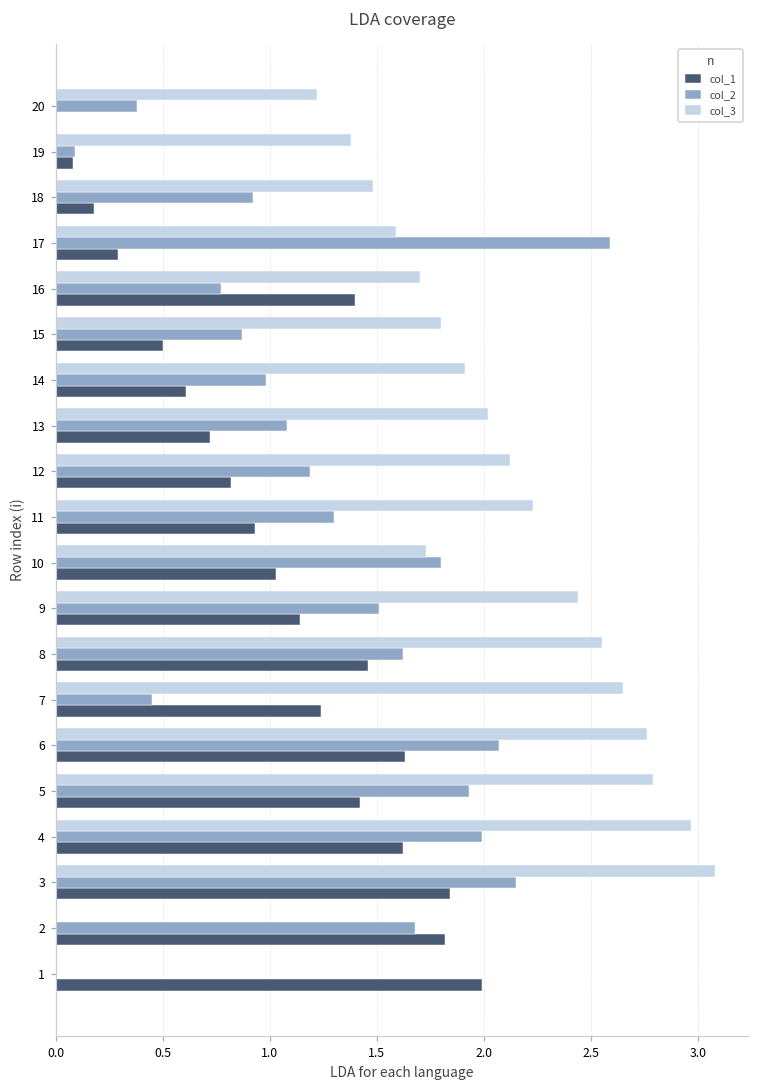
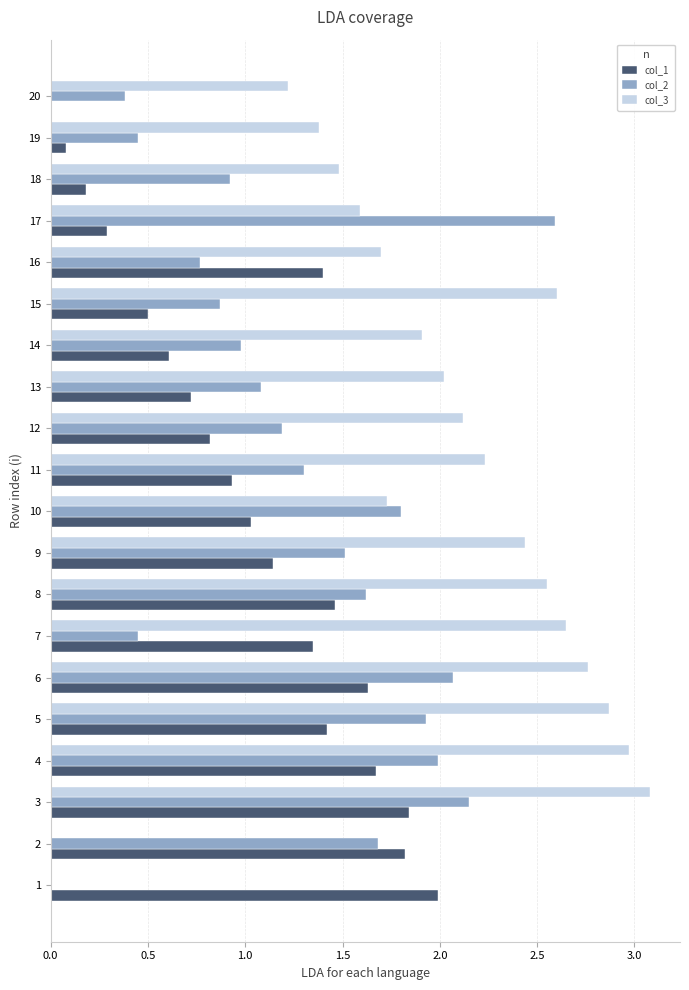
  {
    "col_1": {
      "20": 0.00,
      "19": 0.08,
      "18": 0.18,
      "17": 0.29,
      "16": 1.40,
      "15": 0.50,
      "14": 0.61,
      "13": 0.72,
      "12": 0.82,
      "11": 0.93,
      "10": 1.03,
      "9": 1.14,
      "8": 1.46,
-     "7": 1.24,
+     "7": 1.35,
      "6": 1.63,
      "5": 1.42,
-     "4": 1.62,
+     "4": 1.67,
      "3": 1.84,
      "2": 1.82,
      "1": 1.99
    },
    "col_2": {
      "20": 0.38,
-     "19": 0.09,
+     "19": 0.45,
      "18": 0.92,
      "17": 2.59,
      "16": 0.77,
      "15": 0.87,
      "14": 0.98,
      "13": 1.08,
      "12": 1.19,
      "11": 1.30,
      "10": 1.80,
      "9": 1.51,
      "8": 1.62,
      "7": 0.45,
      "6": 2.07,
      "5": 1.93,
      "4": 1.99,
      "3": 2.15,
      "2": 1.68,
      "1": 0.00
    },
    "col_3": {
      "20": 1.22,
      "19": 1.38,
      "18": 1.48,
      "17": 1.59,
      "16": 1.70,
-     "15": 1.8,
+     "15": 2.6,
      "14": 1.91,
      "13": 2.02,
      "12": 2.12,
      "11": 2.23,
      "10": 1.73,
      "9": 2.44,
      "8": 2.55,
      "7": 2.65,
      "6": 2.76,
-     "5": 2.79,
+     "5": 2.87,
      "4": 2.97,
      "3": 3.08,
      "2": 0.00,
      "1": 0.00
    }
  }
